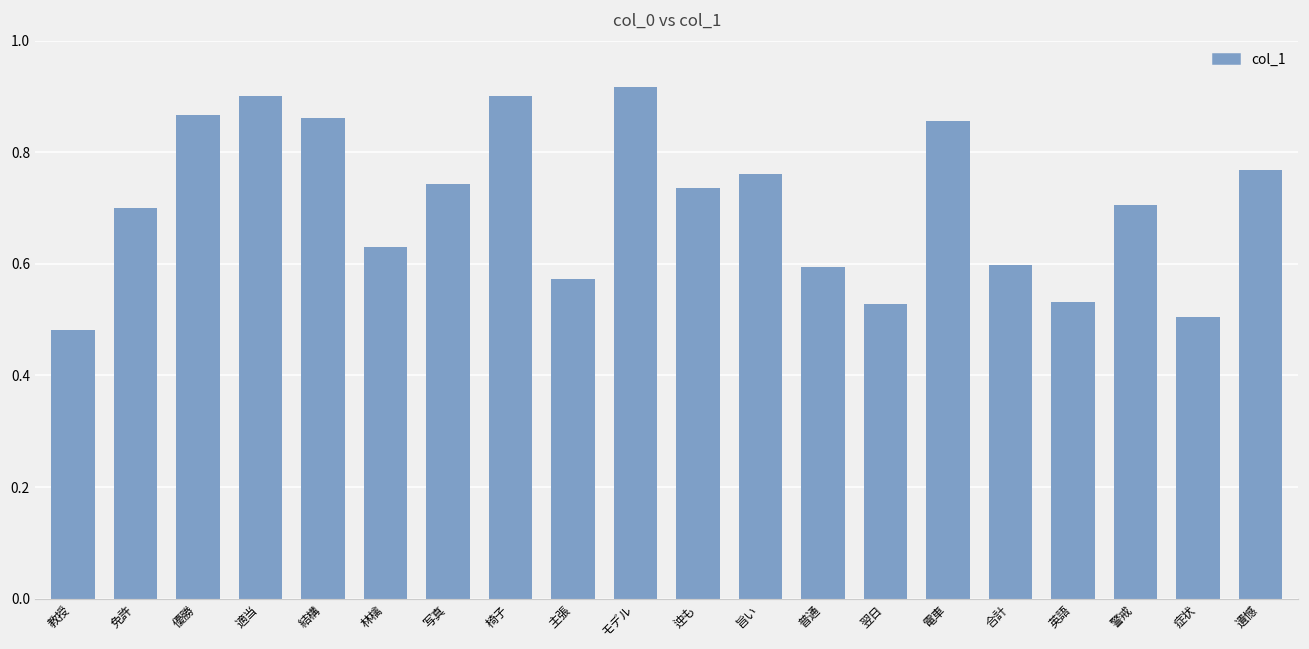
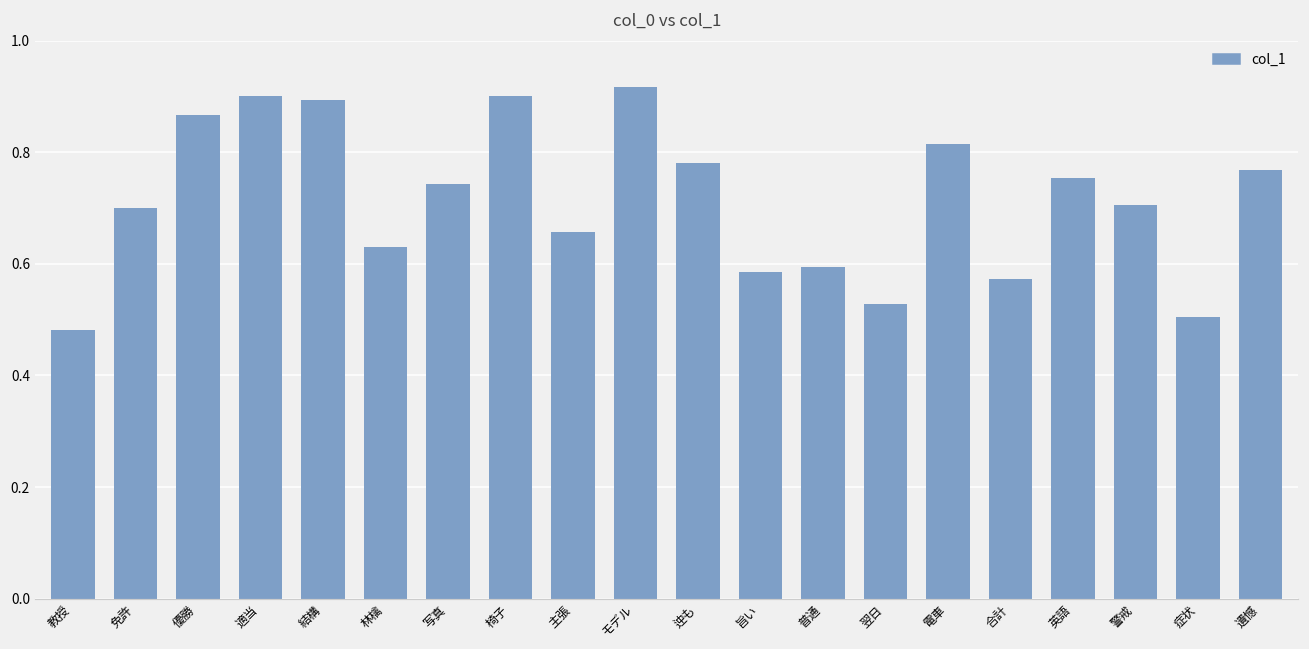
  {
    "教授": 0.48,
    "免許": 0.70,
    "優勝": 0.87,
    "適当": 0.90,
-   "結構": 0.86,
+   "結構": 0.89,
    "林檎": 0.63,
    "写真": 0.74,
    "椅子": 0.90,
-   "主張": 0.57,
+   "主張": 0.66,
    "モデル": 0.92,
-   "迚も": 0.74,
-   "旨い": 0.76,
+   "迚も": 0.78,
+   "旨い": 0.59,
    "普通": 0.59,
    "翌日": 0.53,
-   "電車": 0.86,
-   "合計": 0.60,
-   "英語": 0.53,
+   "電車": 0.81,
+   "合計": 0.57,
+   "英語": 0.75,
    "警戒": 0.70,
    "症状": 0.50,
    "遺憾": 0.77
  }
